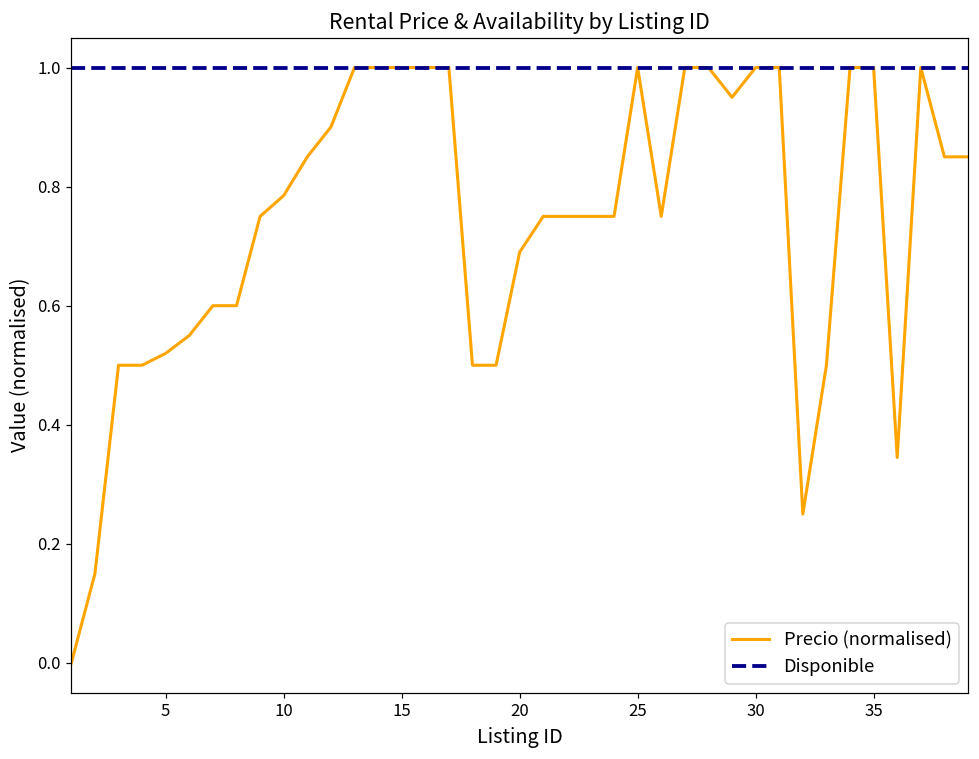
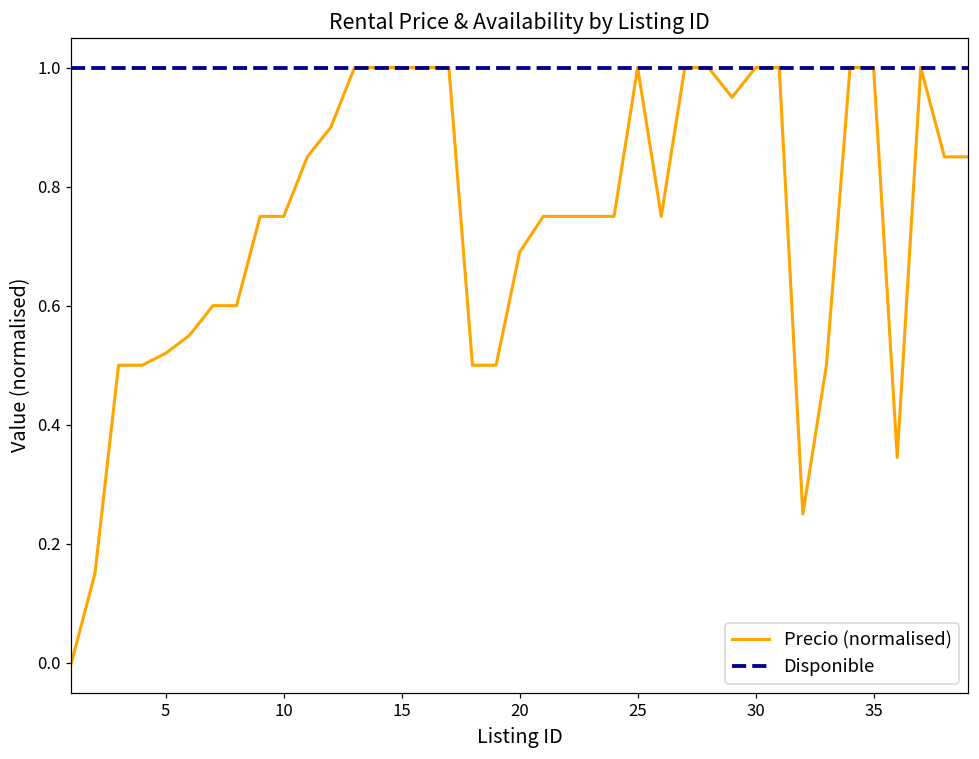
  {
    "Precio (normalised)": {
      "5": 0.52,
-     "10": 0.79,
+     "10": 0.75,
      "20": 0.69
    },
    "Disponible": {
      "5": 1.00,
      "10": 1.00,
      "20": 1.00
    }
  }
